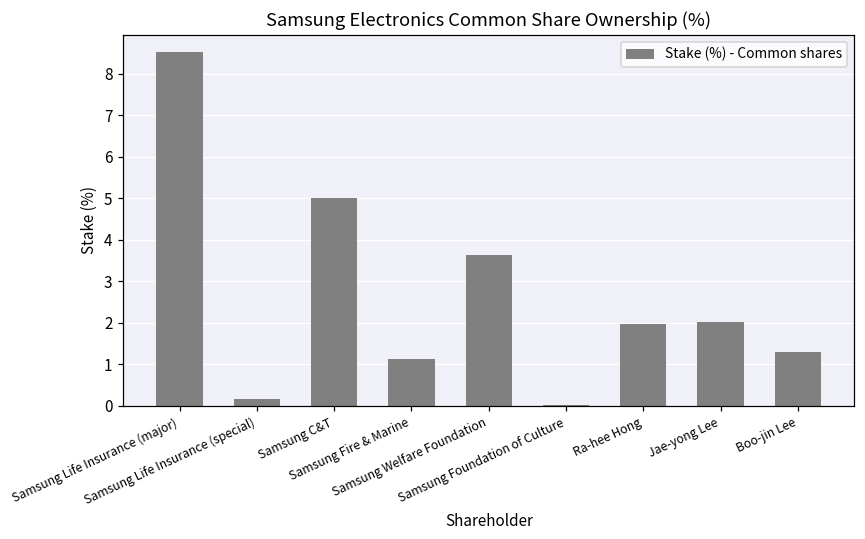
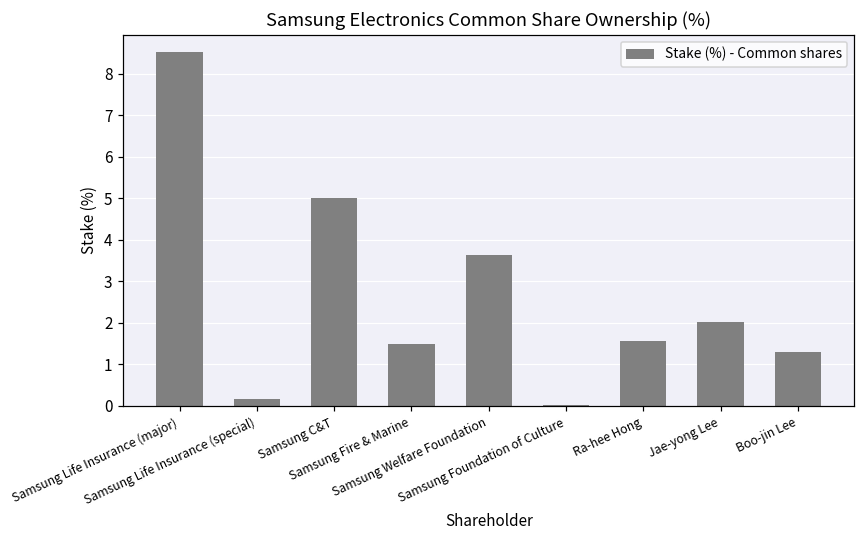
  {
    "Samsung Life Insurance (major)": 8.5,
    "Samsung Life Insurance (special)": 0.2,
    "Samsung C&T": 5.0,
-   "Samsung Fire & Marine": 1.1,
+   "Samsung Fire & Marine": 1.5,
    "Samsung Welfare Foundation": 3.6,
-   "Ra-hee Hong": 2.0,
+   "Ra-hee Hong": 1.6,
    "Jae-yong Lee": 2.0,
    "Boo-jin Lee": 1.3
  }
